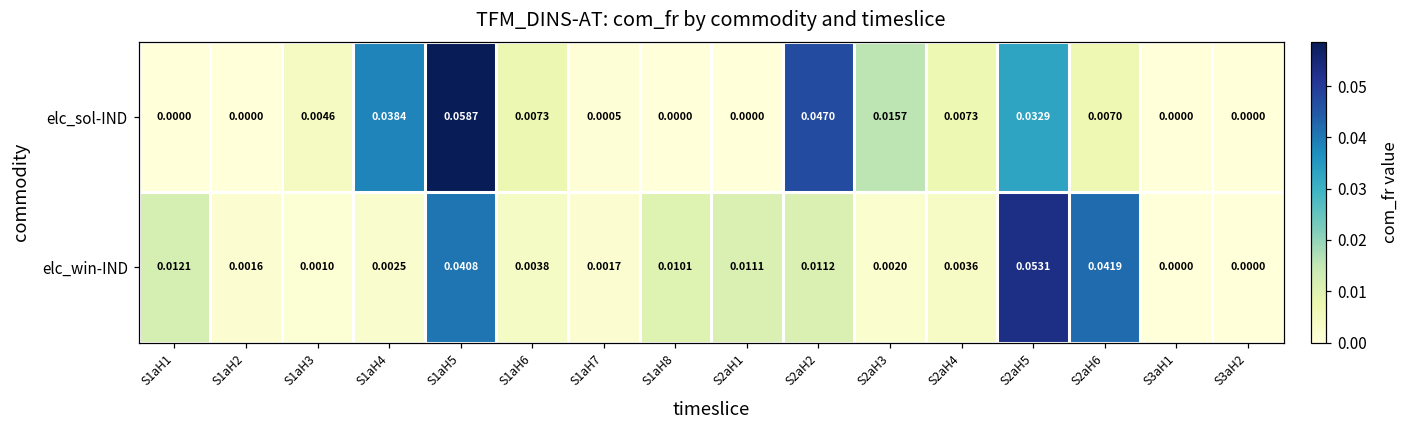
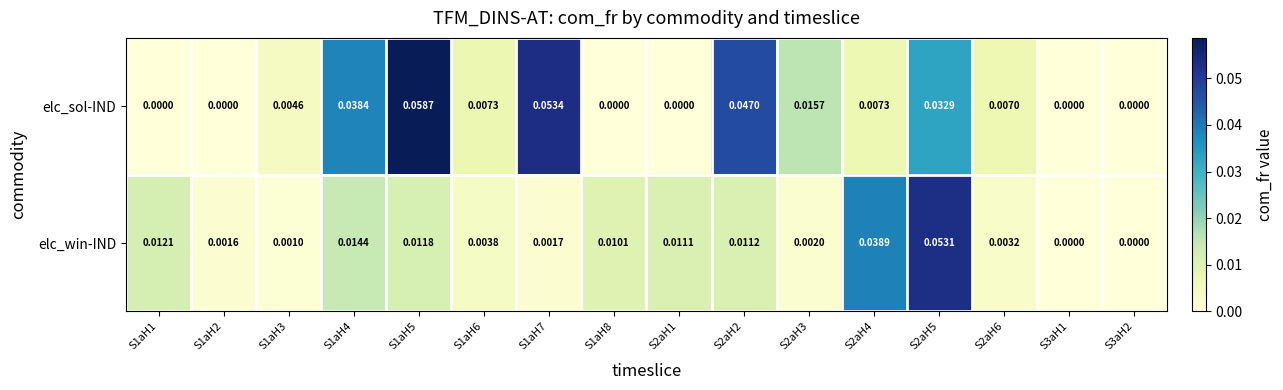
  {
    "elc_sol-IND": {
      "S1aH1": 0.0000,
      "S1aH2": 0.0000,
      "S1aH3": 0.0046,
      "S1aH4": 0.0384,
      "S1aH5": 0.0587,
      "S1aH6": 0.0073,
-     "S1aH7": 0.0005,
+     "S1aH7": 0.0534,
      "S1aH8": 0.0000,
      "S2aH1": 0.0000,
      "S2aH2": 0.0470,
      "S2aH3": 0.0157,
      "S2aH4": 0.0073,
      "S2aH5": 0.0329,
      "S2aH6": 0.0070,
      "S3aH1": 0.0000,
      "S3aH2": 0.0000
    },
    "elc_win-IND": {
      "S1aH1": 0.0121,
      "S1aH2": 0.0016,
      "S1aH3": 0.0010,
-     "S1aH4": 0.0025,
-     "S1aH5": 0.0408,
+     "S1aH4": 0.0144,
+     "S1aH5": 0.0118,
      "S1aH6": 0.0038,
      "S1aH7": 0.0017,
      "S1aH8": 0.0101,
      "S2aH1": 0.0111,
      "S2aH2": 0.0112,
      "S2aH3": 0.0020,
-     "S2aH4": 0.0036,
+     "S2aH4": 0.0389,
      "S2aH5": 0.0531,
-     "S2aH6": 0.0419,
+     "S2aH6": 0.0032,
      "S3aH1": 0.0000,
      "S3aH2": 0.0000
    }
  }
